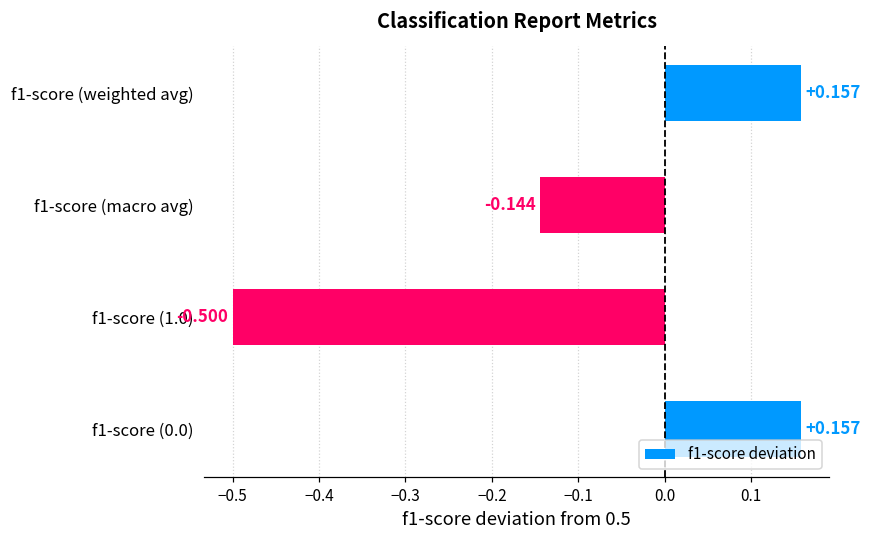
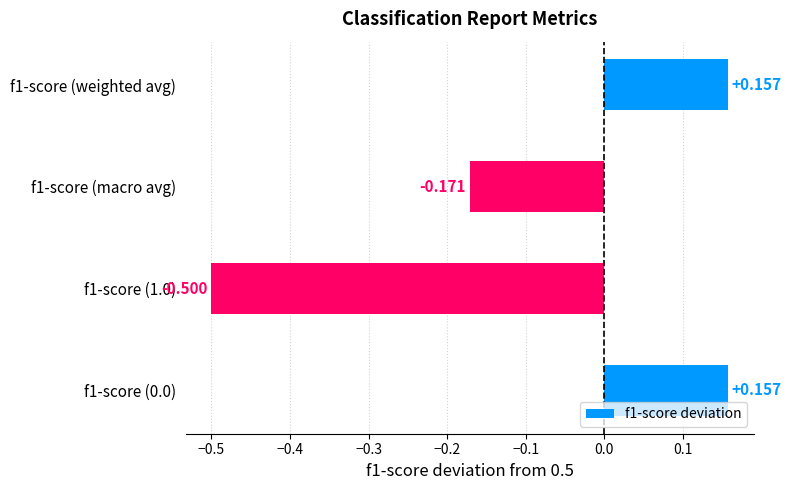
  {
    "f1-score (weighted avg)": "+0.157",
-   "f1-score (macro avg)": "-0.144",
+   "f1-score (macro avg)": "-0.171",
    "f1-score (1.0)": "-0.500",
    "f1-score (0.0)": "+0.157"
  }
